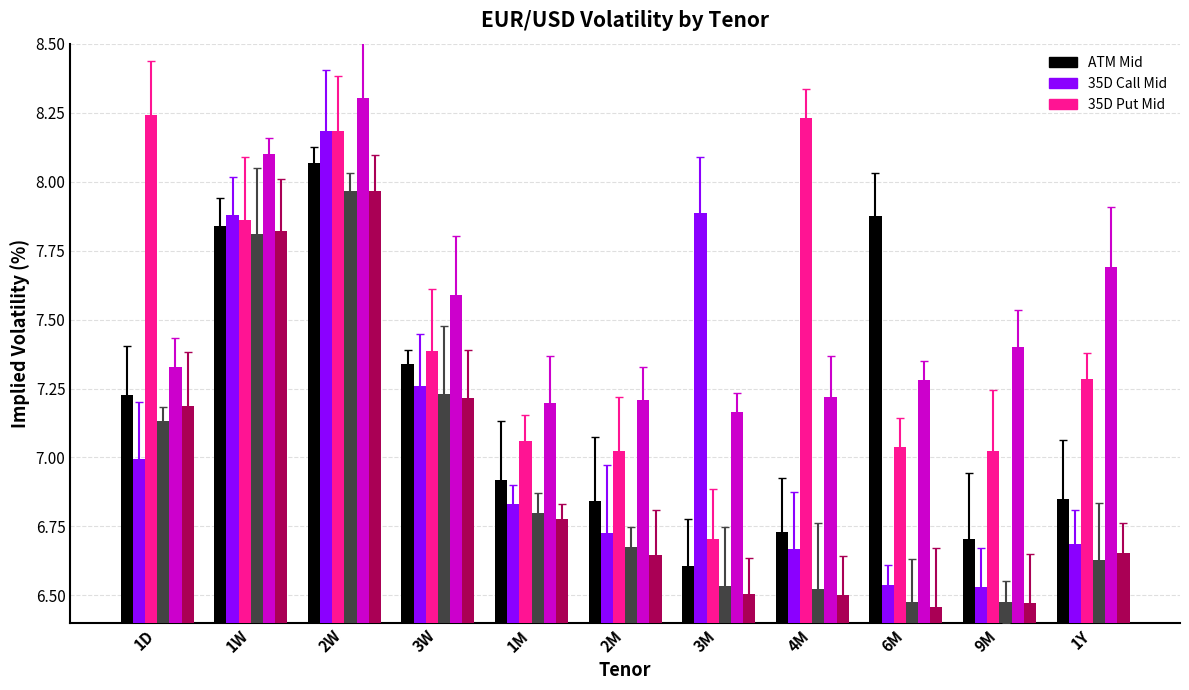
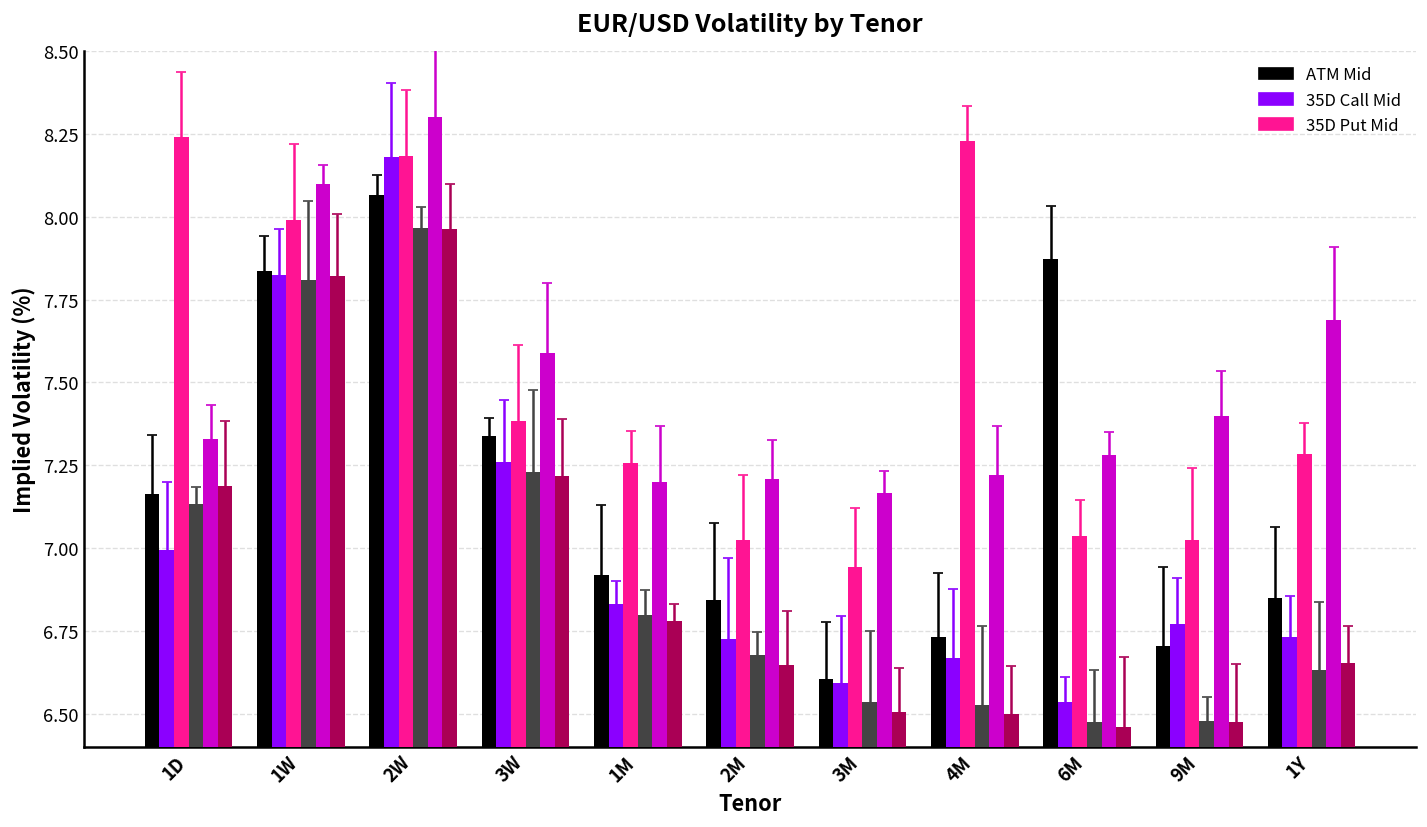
  {
    "ATM Mid": {
-     "1D": 7.23,
+     "1D": 7.16,
      "1W": 7.84,
      "2W": 8.07,
      "3W": 7.34,
      "1M": 6.92,
      "2M": 6.84,
      "3M": 6.61,
      "4M": 6.73,
      "6M": 7.87,
      "9M": 6.71,
      "1Y": 6.85
    },
    "35D Call Mid": {
      "1D": 7.00,
-     "1W": 7.88,
+     "1W": 7.83,
      "2W": 8.18,
      "3W": 7.26,
      "1M": 6.83,
      "2M": 6.73,
-     "3M": 7.89,
+     "3M": 6.59,
      "4M": 6.67,
      "6M": 6.54,
-     "9M": 6.53,
-     "1Y": 6.69
+     "9M": 6.77,
+     "1Y": 6.73
    },
    "35D Put Mid": {
      "1D": 8.24,
-     "1W": 7.86,
+     "1W": 7.99,
      "2W": 8.18,
      "3W": 7.39,
-     "1M": 7.06,
+     "1M": 7.26,
      "2M": 7.02,
-     "3M": 6.71,
+     "3M": 6.94,
      "4M": 8.23,
      "6M": 7.04,
      "9M": 7.03,
      "1Y": 7.28
    }
  }
